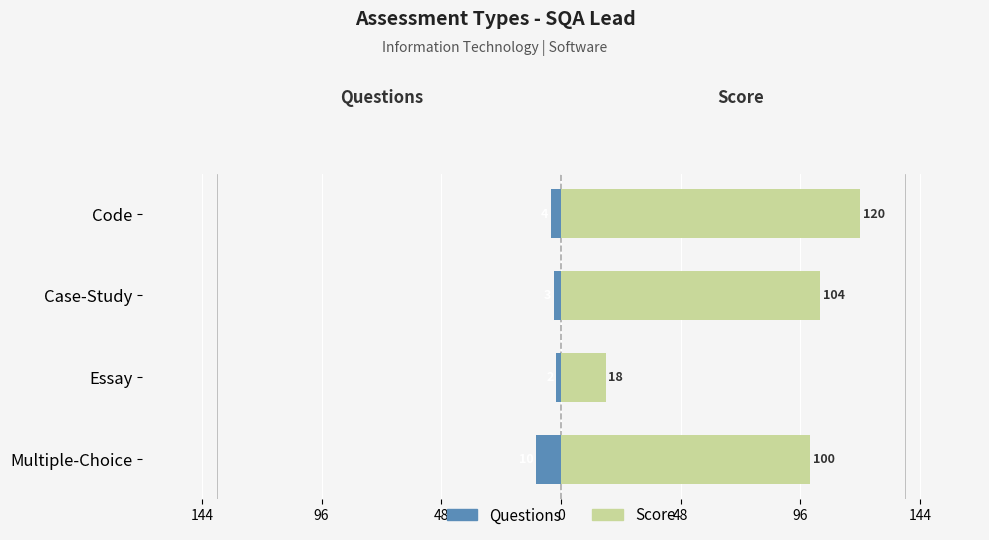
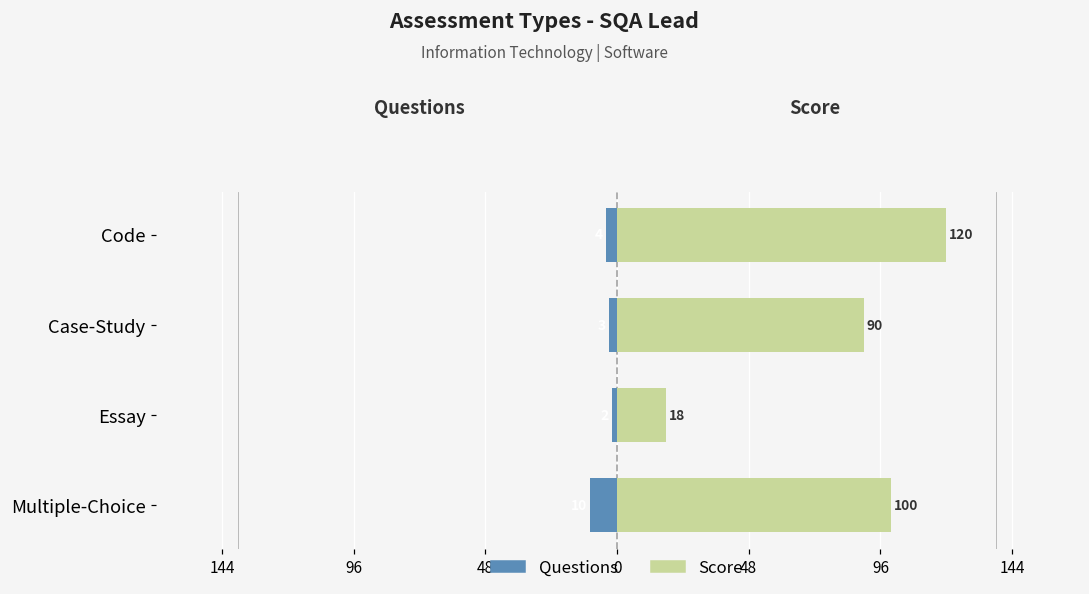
  {
    "Score": {
      "Code": 120,
-     "Case-Study": 104,
+     "Case-Study": 90,
      "Essay": 18,
      "Multiple-Choice": 100
    }
  }
